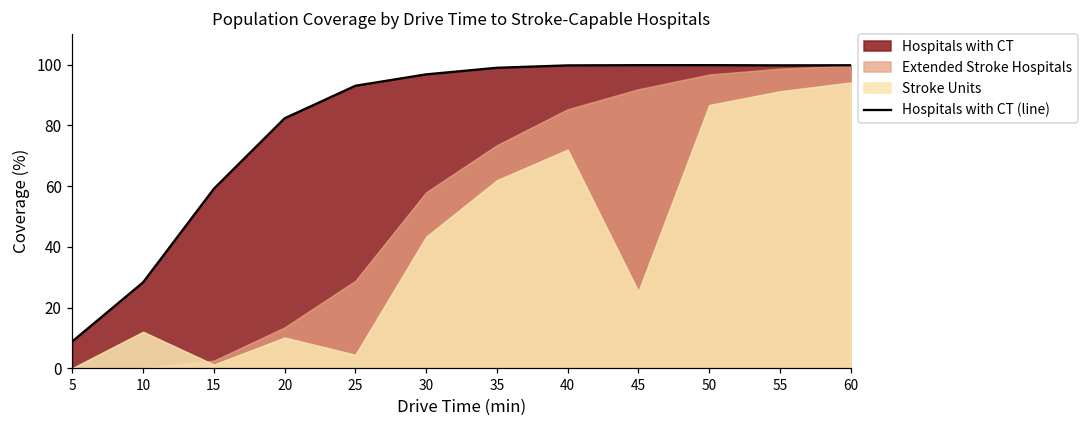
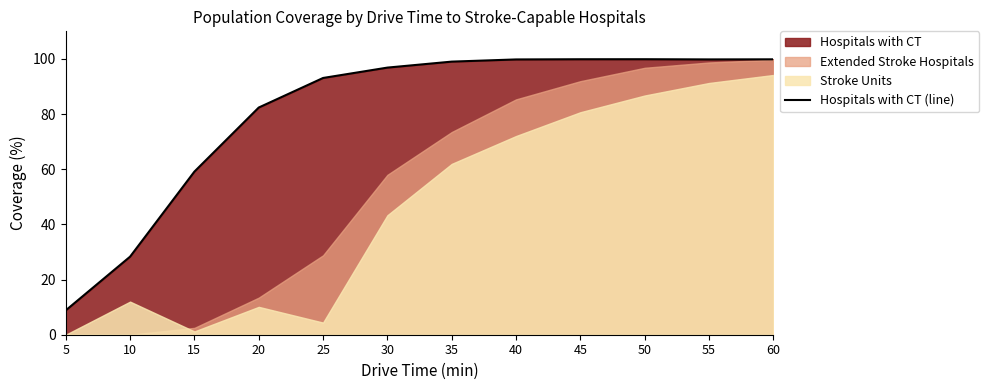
  {
    "Hospitals with CT": {
      "5": 9,
      "10": 28,
      "15": 59,
      "20": 82,
      "25": 93,
      "30": 97,
      "35": 99,
      "40": 100,
      "45": 100,
      "50": 100,
      "55": 100
    },
    "Extended Stroke Hospitals": {
      "15": 2,
      "20": 13,
      "25": 29,
      "30": 58,
      "35": 73,
      "40": 85,
      "45": 92,
      "50": 97,
      "55": 99
    },
    "Stroke Units": {
      "10": 12,
      "15": 1,
      "20": 10,
      "25": 4,
      "30": 43,
      "35": 62,
      "40": 72,
-     "45": 25,
+     "45": 81,
      "50": 87,
      "55": 91,
      "60": 94
    }
  }
